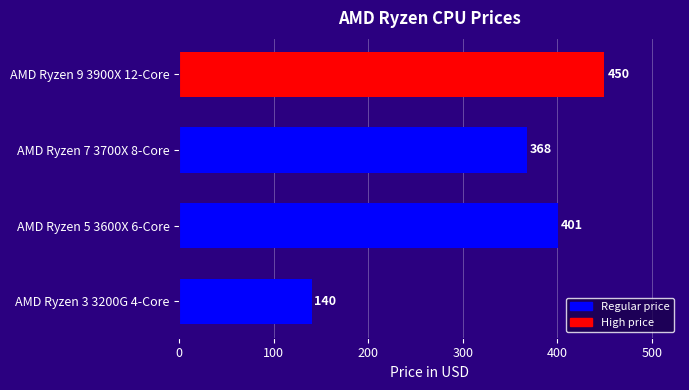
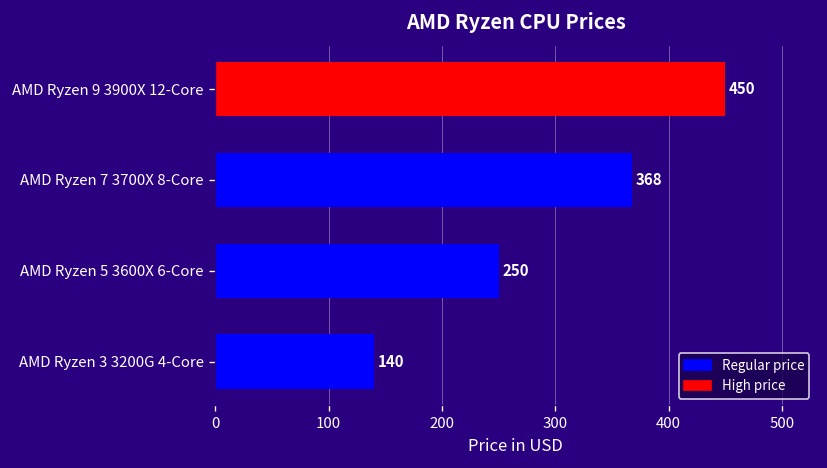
  {
    "AMD Ryzen 9 3900X 12-Core": 450,
    "AMD Ryzen 7 3700X 8-Core": 368,
-   "AMD Ryzen 5 3600X 6-Core": 401,
+   "AMD Ryzen 5 3600X 6-Core": 250,
    "AMD Ryzen 3 3200G 4-Core": 140
  }
